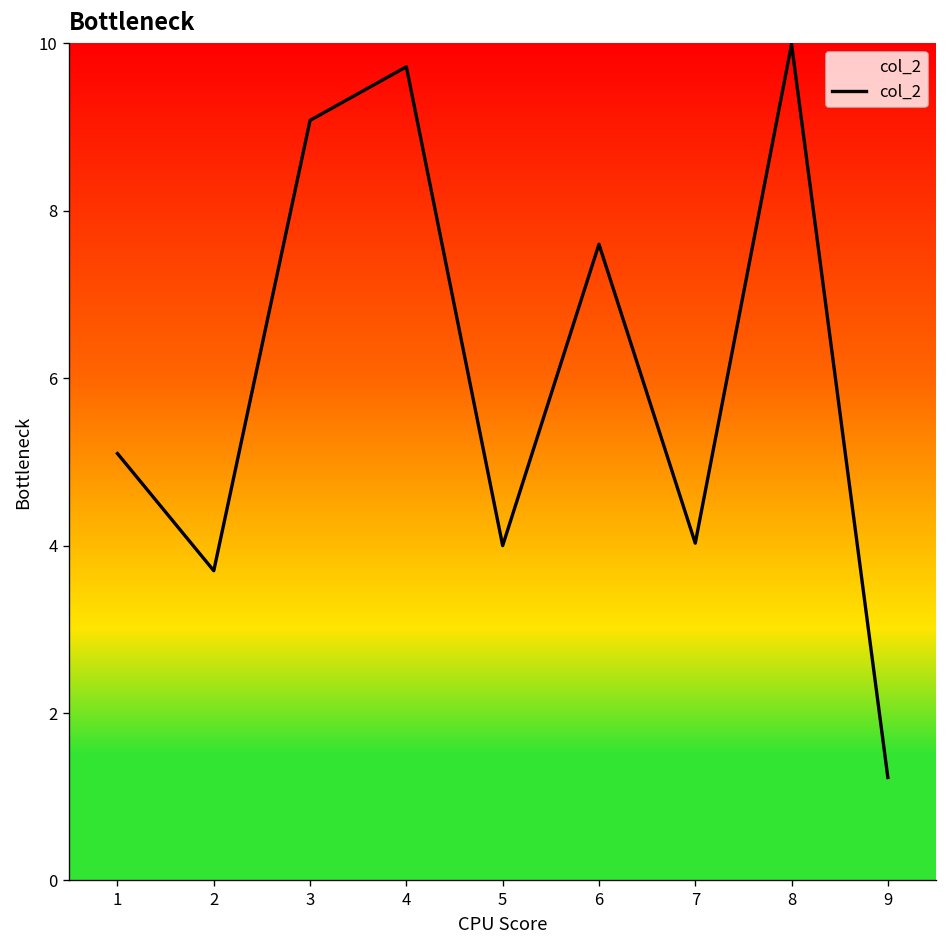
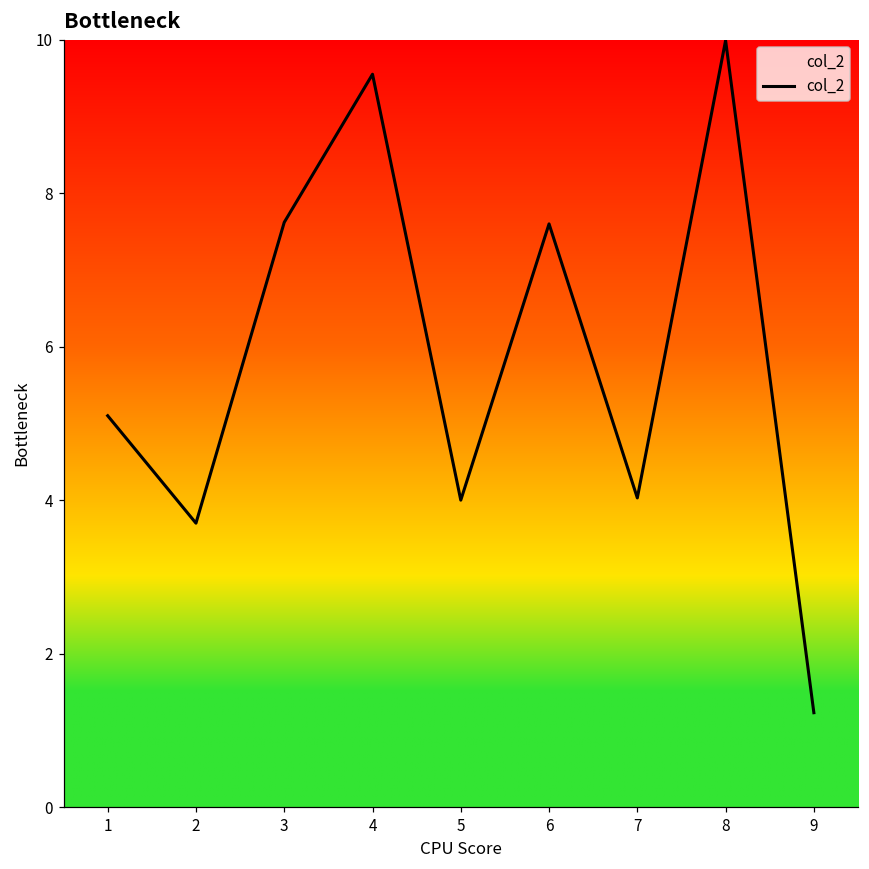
  {
    "1": 5.1,
    "2": 3.7,
-   "3": 9.1,
-   "4": 9.7,
+   "3": 7.6,
+   "4": 9.6,
    "5": 4.0,
    "6": 7.6,
    "7": 4.0,
    "8": 10.0,
    "9": 1.2
  }
